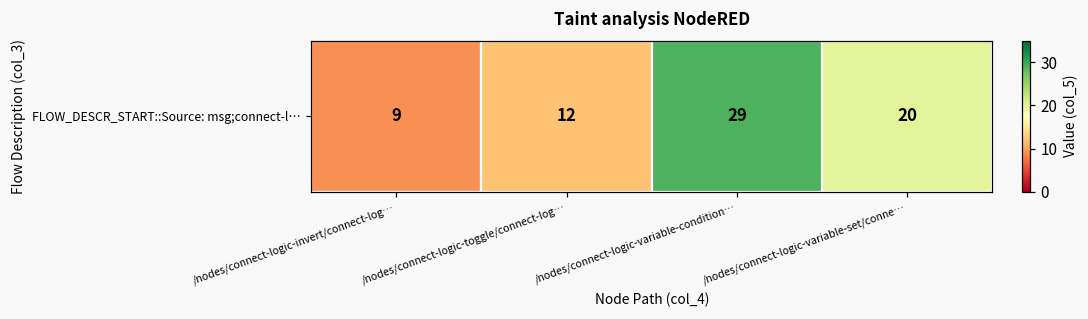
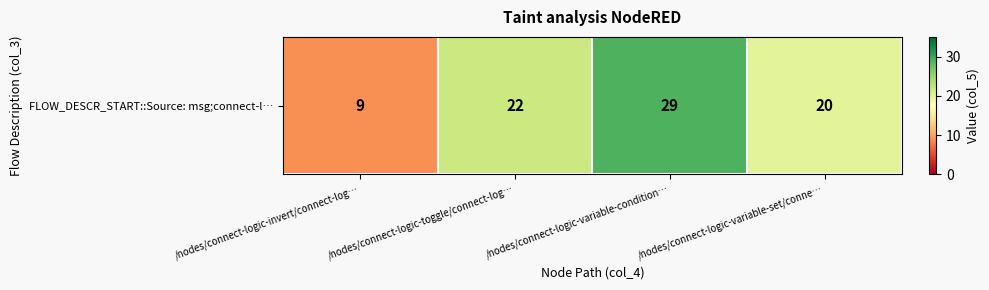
  {
    "FLOW_DESCR_START::Source: msg;connect-l…": {
      "/nodes/connect-logic-invert/connect-log…": 9,
-     "/nodes/connect-logic-toggle/connect-log…": 12,
+     "/nodes/connect-logic-toggle/connect-log…": 22,
      "/nodes/connect-logic-variable-condition…": 29,
      "/nodes/connect-logic-variable-set/conne…": 20
    }
  }
